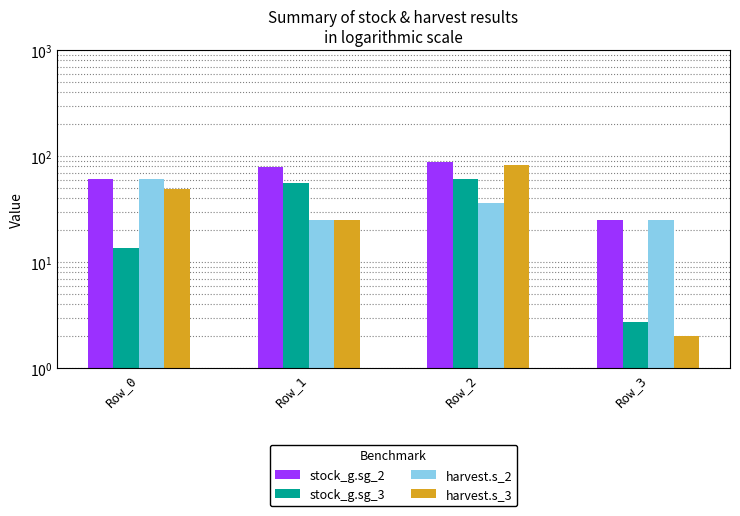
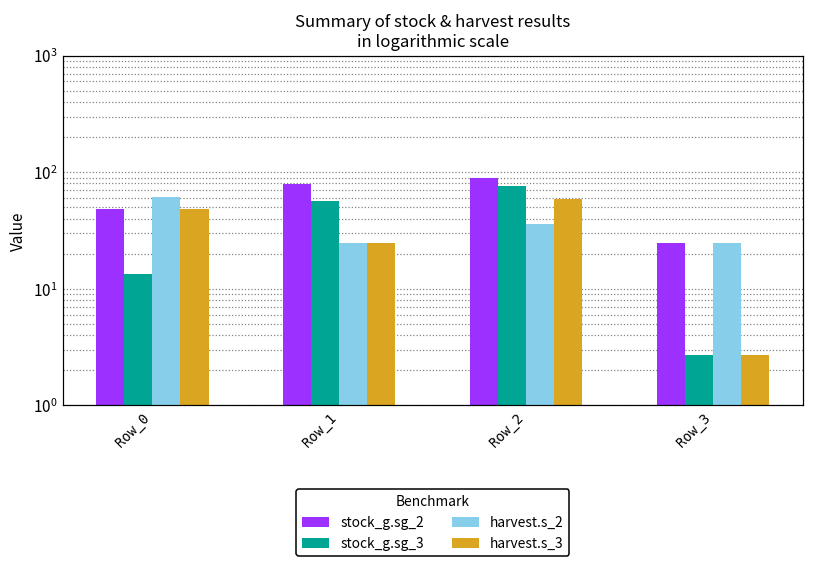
  {
    "stock_g.sg_2": {
-     "Row_0": 60,
+     "Row_0": 50,
      "Row_1": 80,
      "Row_2": 90,
      "Row_3": 25
    },
    "stock_g.sg_3": {
      "Row_0": 14,
      "Row_1": 60,
-     "Row_2": 60,
+     "Row_2": 80,
      "Row_3": 2.7
    },
    "harvest.s_2": {
      "Row_0": 60,
      "Row_1": 25,
      "Row_2": 36,
      "Row_3": 25
    },
    "harvest.s_3": {
      "Row_0": 50,
      "Row_1": 25,
-     "Row_2": 80,
-     "Row_3": 2.0
+     "Row_2": 60,
+     "Row_3": 2.7
    }
  }
